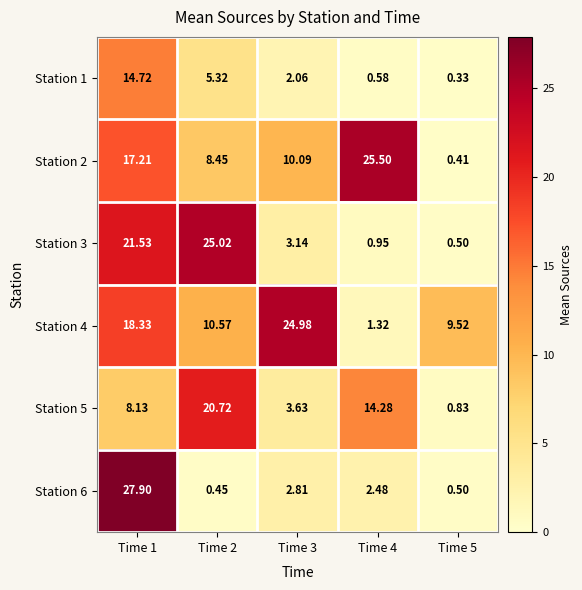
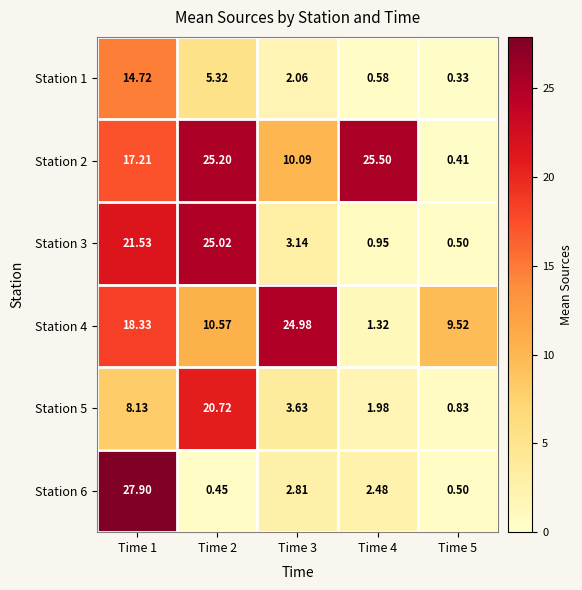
  {
    "Station 1": {
      "Time 1": 14.72,
      "Time 2": 5.32,
      "Time 3": 2.06,
      "Time 4": 0.58,
      "Time 5": 0.33
    },
    "Station 2": {
      "Time 1": 17.21,
-     "Time 2": 8.45,
+     "Time 2": 25.20,
      "Time 3": 10.09,
      "Time 4": 25.50,
      "Time 5": 0.41
    },
    "Station 3": {
      "Time 1": 21.53,
      "Time 2": 25.02,
      "Time 3": 3.14,
      "Time 4": 0.95,
      "Time 5": 0.50
    },
    "Station 4": {
      "Time 1": 18.33,
      "Time 2": 10.57,
      "Time 3": 24.98,
      "Time 4": 1.32,
      "Time 5": 9.52
    },
    "Station 5": {
      "Time 1": 8.13,
      "Time 2": 20.72,
      "Time 3": 3.63,
-     "Time 4": 14.28,
+     "Time 4": 1.98,
      "Time 5": 0.83
    },
    "Station 6": {
      "Time 1": 27.90,
      "Time 2": 0.45,
      "Time 3": 2.81,
      "Time 4": 2.48,
      "Time 5": 0.50
    }
  }
